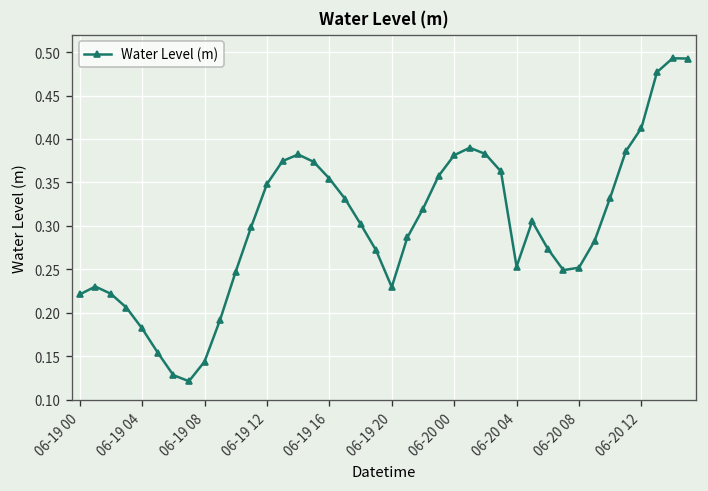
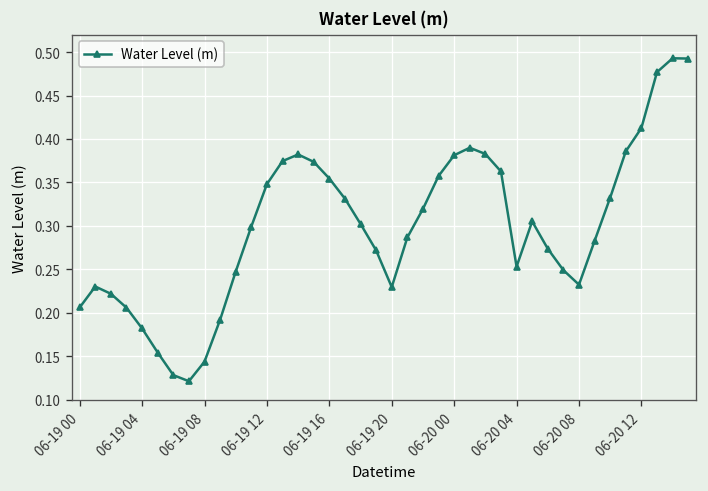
  {
-   "06-19 00": 0.22,
+   "06-19 00": 0.21,
    "06-19 04": 0.18,
    "06-19 08": 0.14,
    "06-19 12": 0.35,
    "06-19 16": 0.35,
    "06-19 20": 0.23,
    "06-20 00": 0.38,
    "06-20 04": 0.25,
-   "06-20 08": 0.25,
+   "06-20 08": 0.23,
    "06-20 12": 0.41
  }
